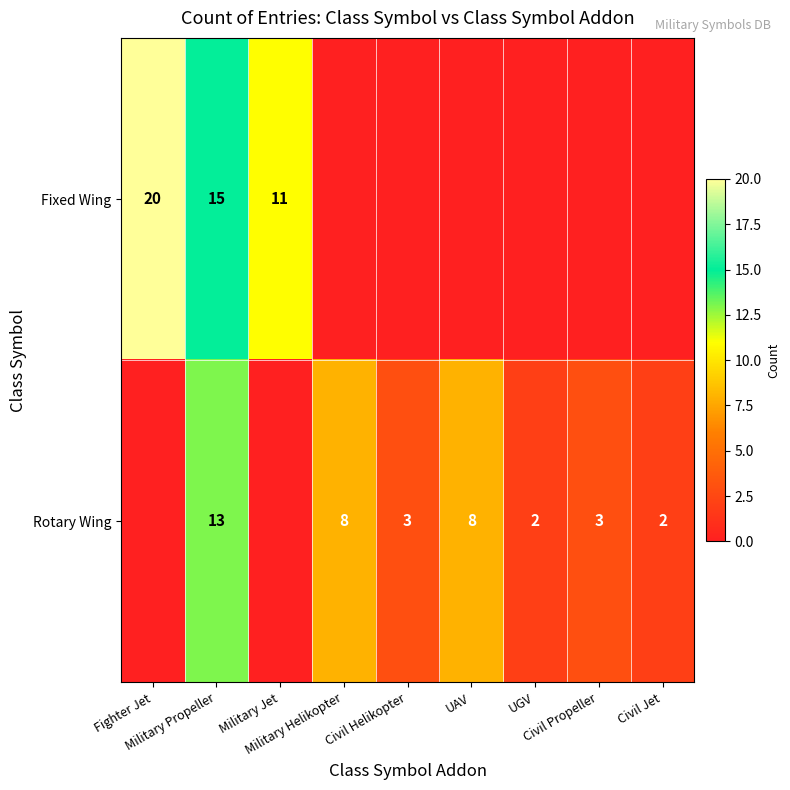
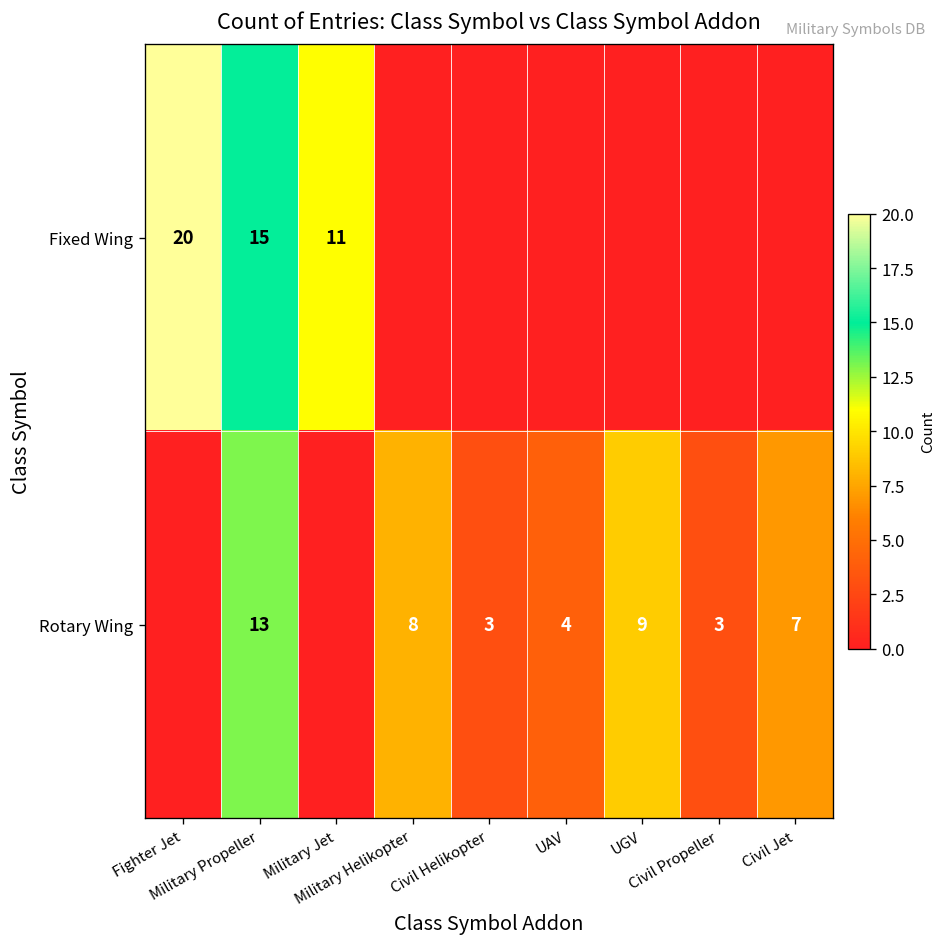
  {
    "Fixed Wing": {
      "Fighter Jet": 20,
      "Military Propeller": 15,
      "Military Jet": 11
    },
    "Rotary Wing": {
      "Military Propeller": 13,
      "Military Helikopter": 8,
      "Civil Helikopter": 3,
-     "UAV": 8,
-     "UGV": 2,
+     "UAV": 4,
+     "UGV": 9,
      "Civil Propeller": 3,
-     "Civil Jet": 2
+     "Civil Jet": 7
    }
  }
